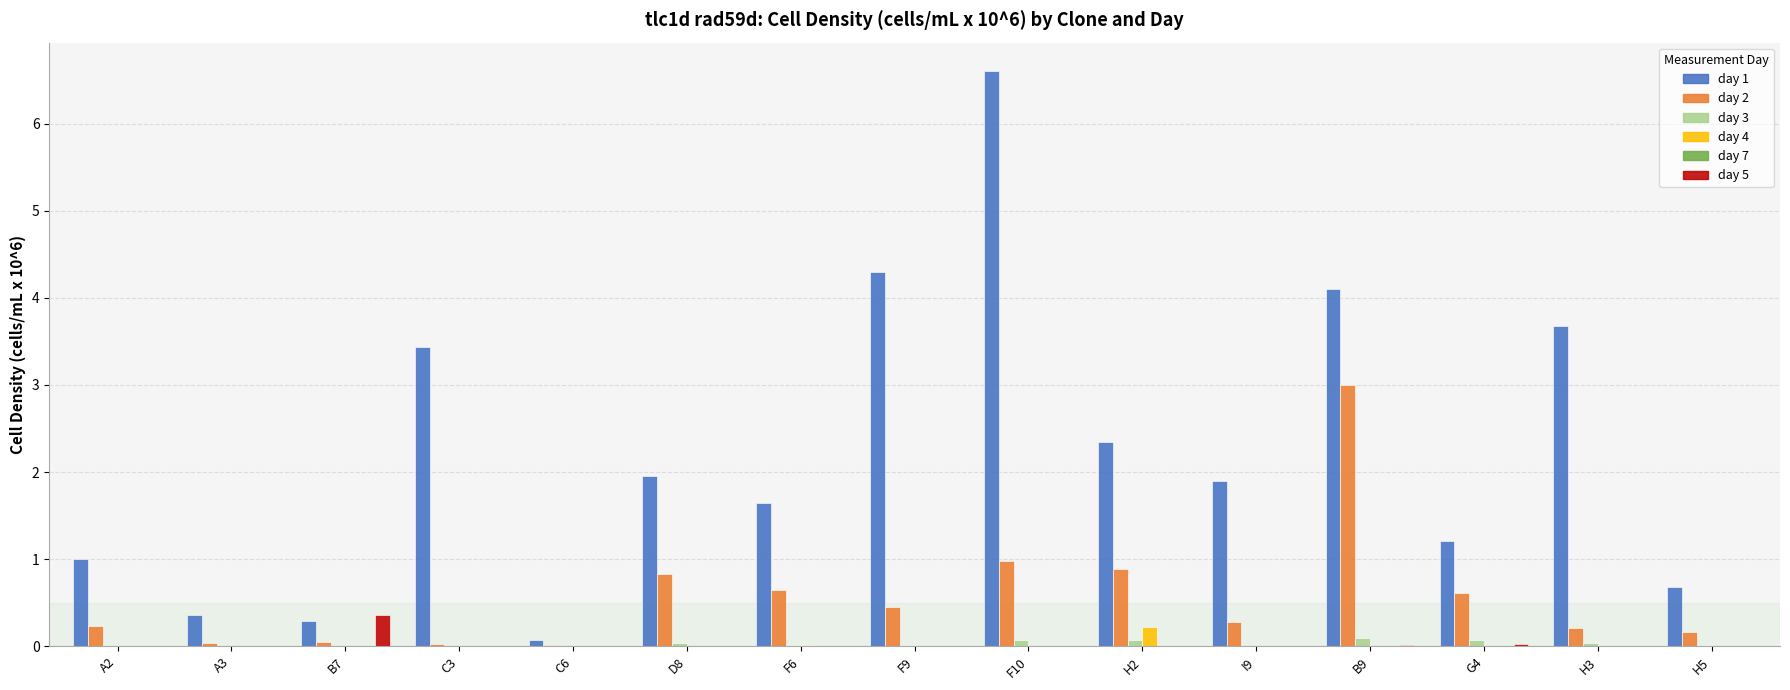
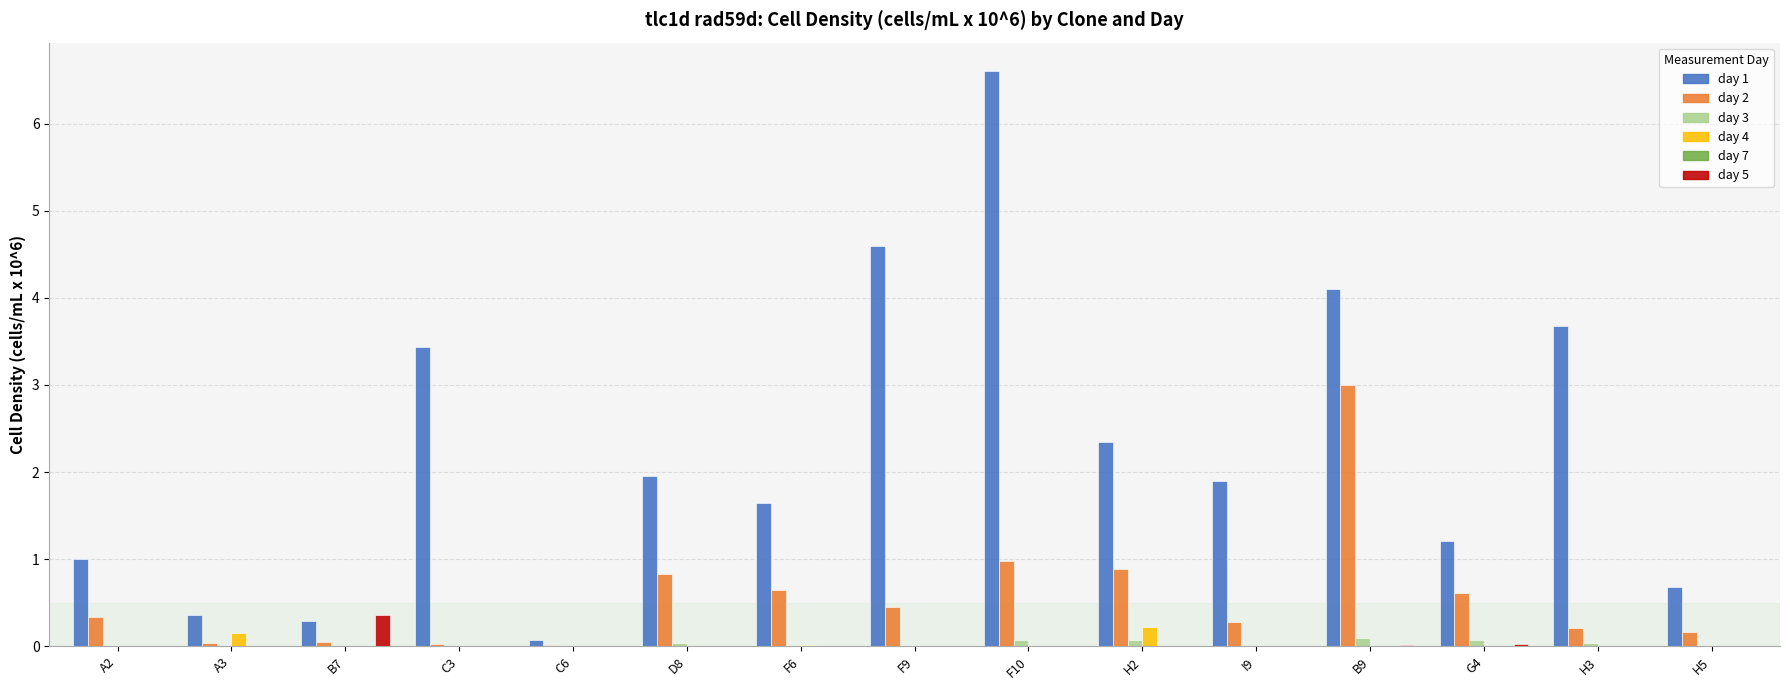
  {
    "day 1": {
      "A2": 1.0,
      "A3": 0.4,
      "B7": 0.3,
      "C3": 3.4,
      "C6": 0.1,
      "D8": 2.0,
      "F6": 1.7,
-     "F9": 4.3,
+     "F9": 4.6,
      "F10": 6.6,
      "H2": 2.4,
      "I9": 1.9,
      "B9": 4.1,
      "G4": 1.2,
      "H3": 3.7,
      "H5": 0.7
    },
    "day 2": {
-     "A2": 0.2,
+     "A2": 0.3,
      "A3": 0.0,
      "B7": 0.1,
      "D8": 0.8,
      "F6": 0.7,
      "F9": 0.5,
      "F10": 1.0,
      "H2": 0.9,
      "I9": 0.3,
      "B9": 3.0,
      "G4": 0.6,
      "H3": 0.2,
      "H5": 0.2
    },
    "day 3": {
      "D8": 0.0,
      "F10": 0.1,
      "H2": 0.1,
      "B9": 0.1,
      "G4": 0.1,
      "H3": 0.0
    },
    "day 4": {
-     "A3": 0.0,
+     "A3": 0.2,
      "H2": 0.2
    },
    "day 5": {
      "B7": 0.4
    }
  }
